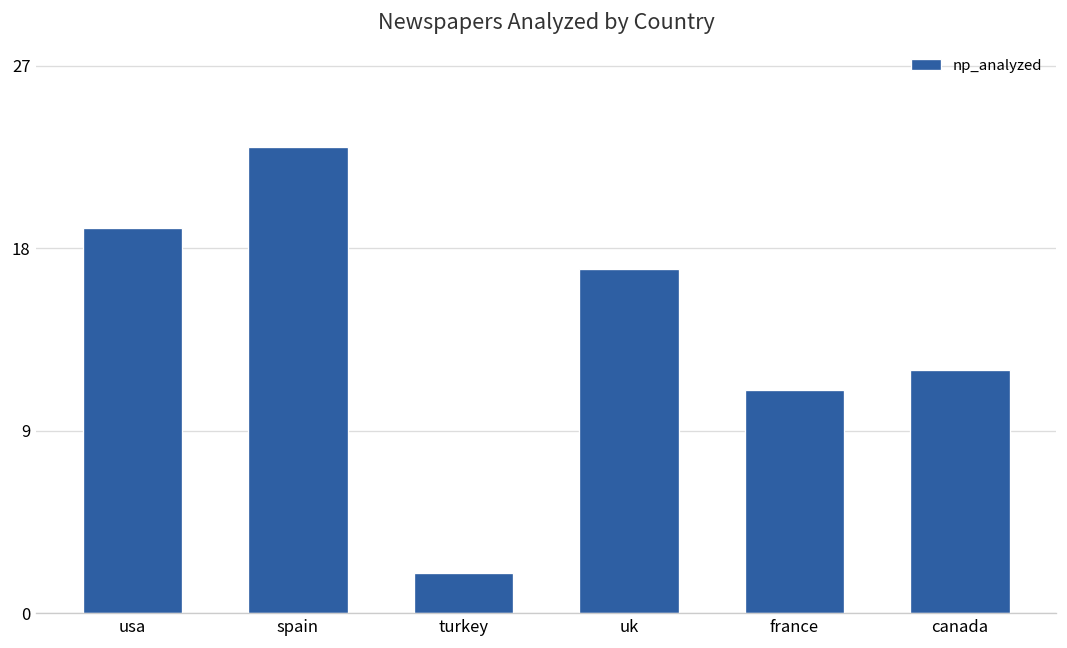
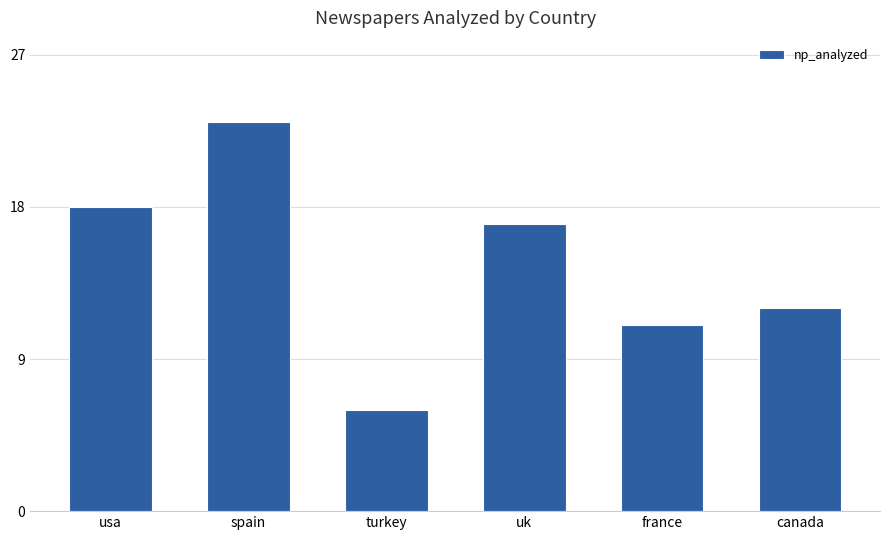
  {
-   "usa": 19,
+   "usa": 18,
    "spain": 23,
-   "turkey": 2,
+   "turkey": 6,
    "uk": 17,
    "france": 11,
    "canada": 12
  }
